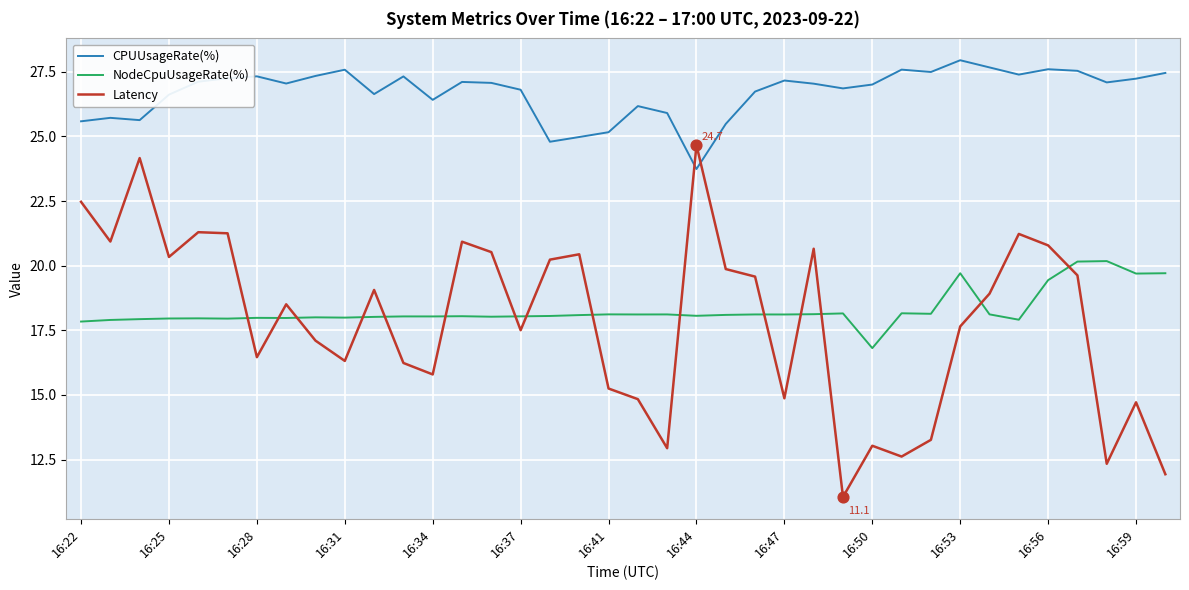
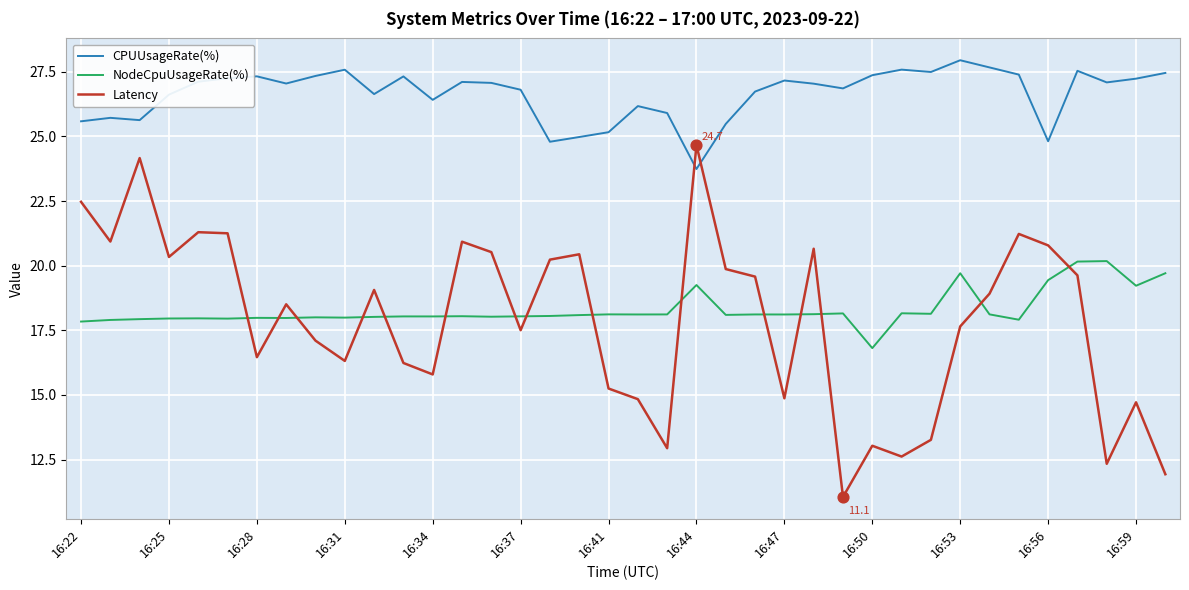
  {
    "CPUUsageRate(%)": {
      "16:22": 25.6,
      "16:28": 27.3,
      "16:31": 27.6,
      "16:34": 26.4,
      "16:37": 26.8,
      "16:41": 25.2,
      "16:44": 23.7,
      "16:47": 27.2,
-     "16:50": 27.0,
+     "16:50": 27.4,
      "16:53": 27.9,
-     "16:56": 27.6,
+     "16:56": 24.8,
      "16:59": 27.2
    },
    "NodeCpuUsageRate(%)": {
      "16:22": 17.8,
      "16:25": 18.0,
      "16:28": 18.0,
      "16:31": 18.0,
      "16:34": 18.0,
      "16:37": 18.0,
      "16:41": 18.1,
-     "16:44": 18.1,
+     "16:44": 19.3,
      "16:47": 18.1,
      "16:50": 16.8,
      "16:53": 19.7,
      "16:56": 19.4,
-     "16:59": 19.7
+     "16:59": 19.2
    }
  }
